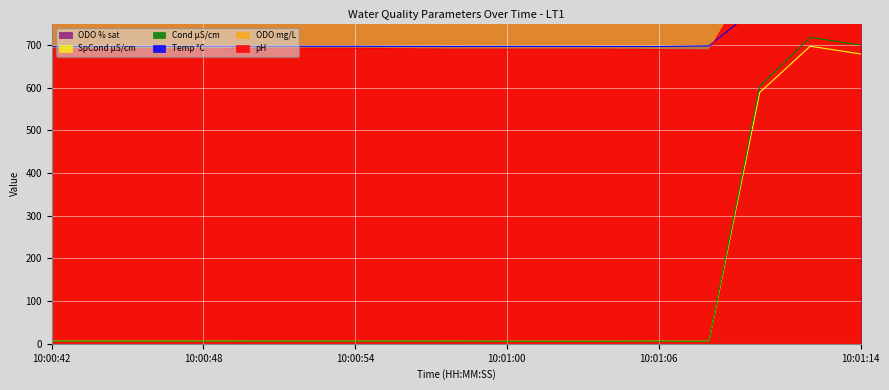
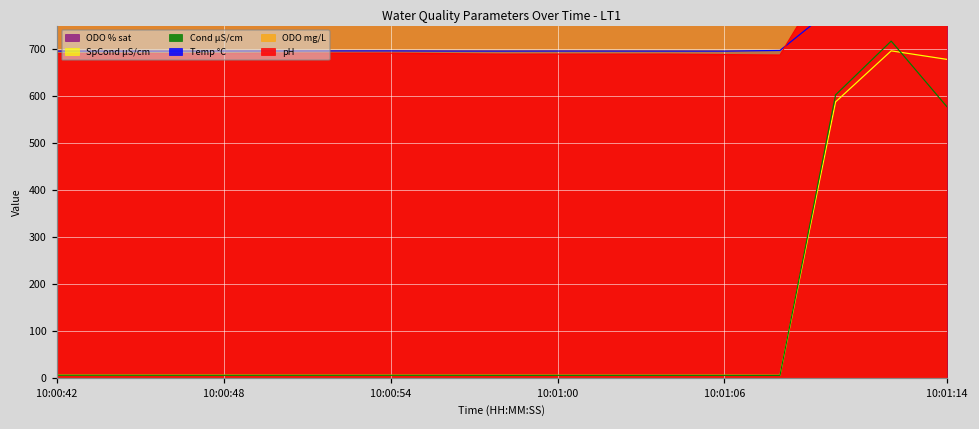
  {
    "SpCond µS/cm": {
      "10:01:14": 680
    },
    "Cond µS/cm": {
-     "10:01:14": 700
+     "10:01:14": 580
    },
    "Temp °C": {
      "10:01:00": 700,
      "10:01:06": 700
    },
    "pH": {
      "10:01:00": 690,
      "10:01:06": 690
    }
  }
